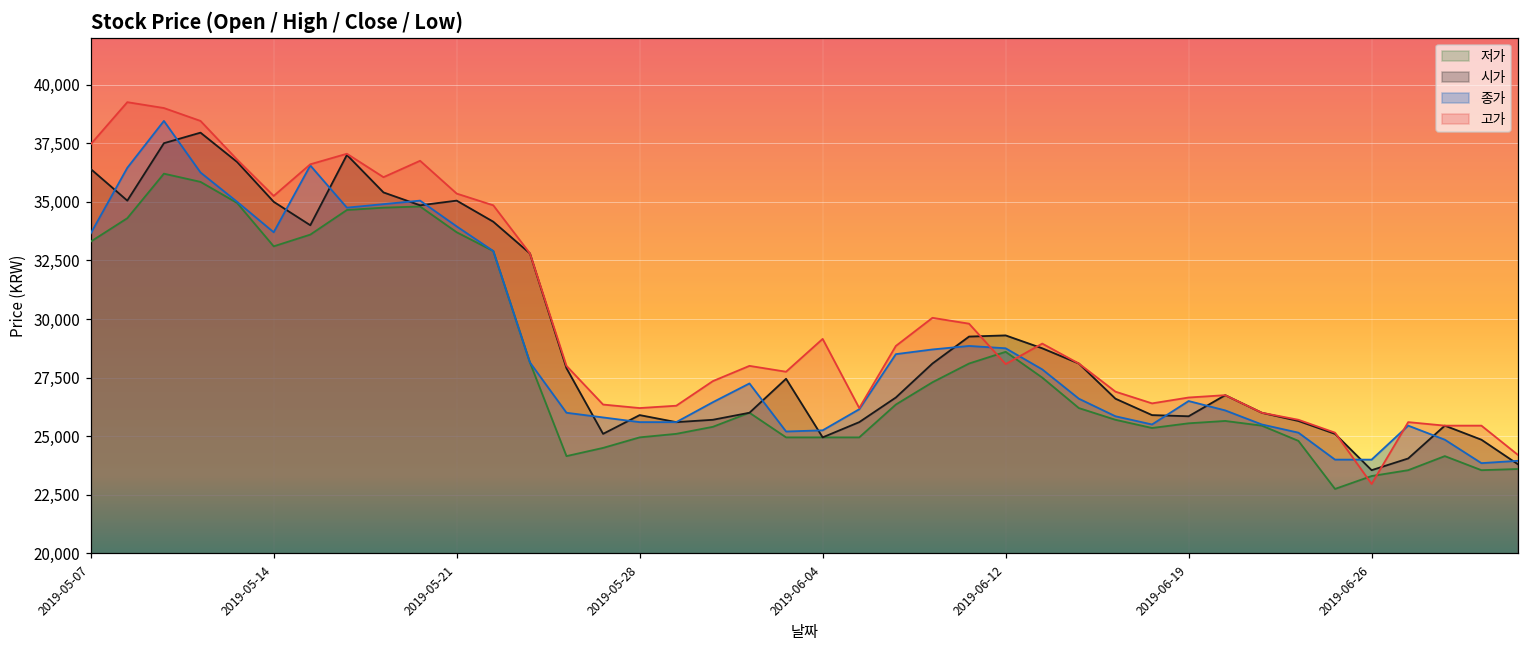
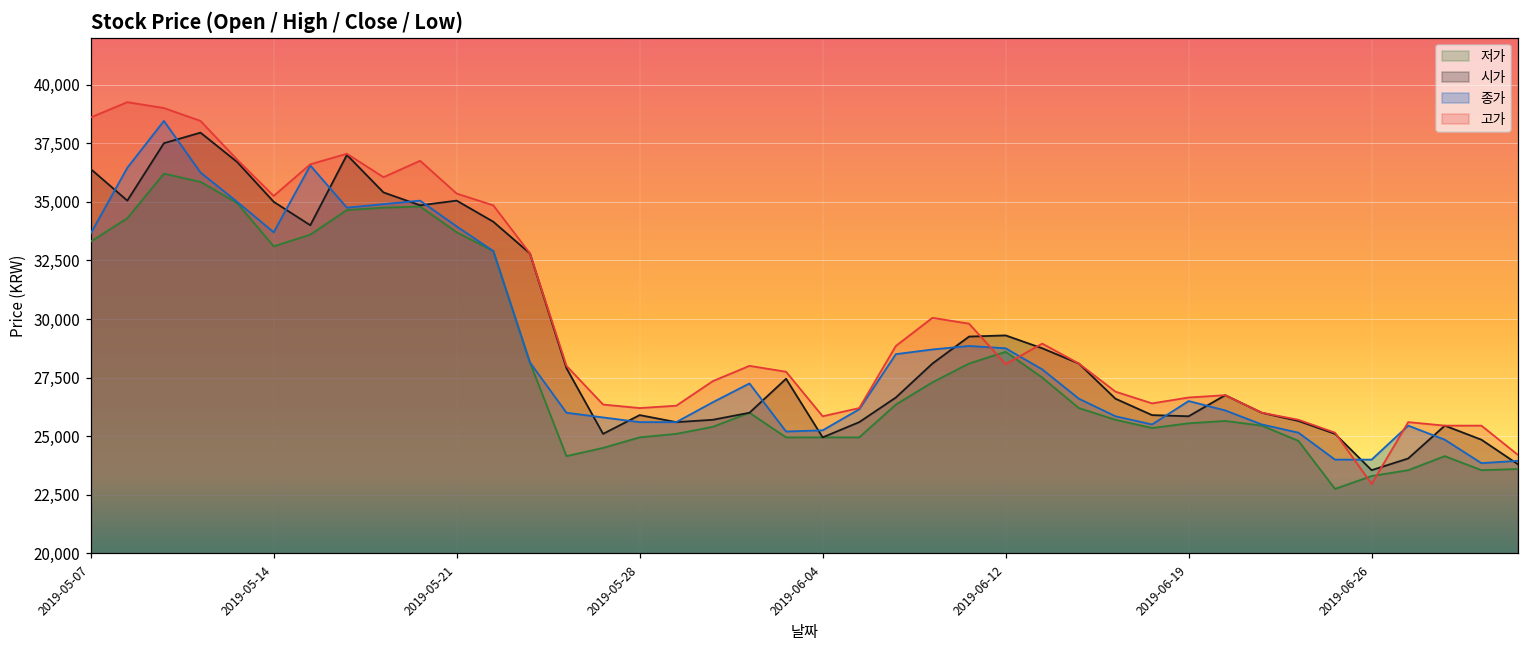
  {
    "고가": {
-     "2019-05-07": "37,500",
+     "2019-05-07": "38,600",
      "2019-05-14": "35,300",
      "2019-05-21": "35,400",
      "2019-05-28": "26,200",
-     "2019-06-04": "29,200",
+     "2019-06-04": "25,900",
      "2019-06-12": "28,100",
      "2019-06-19": "26,700",
      "2019-06-26": "23,000"
    }
  }
